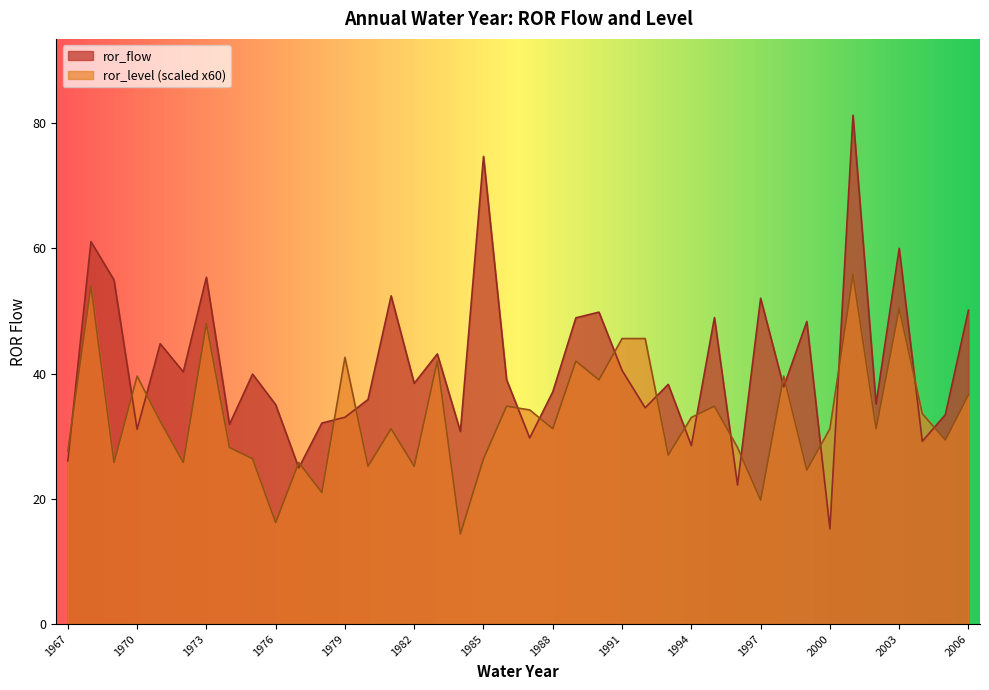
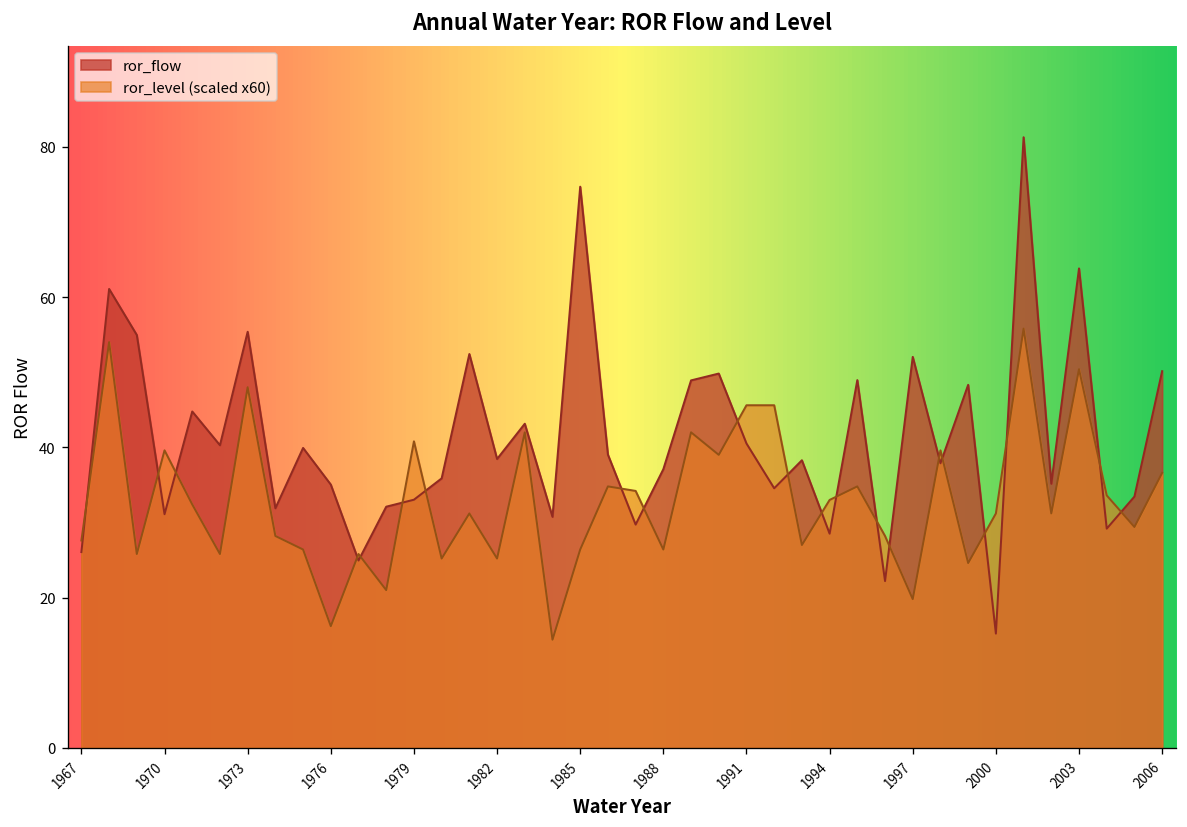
  {
    "ror_flow": {
      "1967": 26,
      "1970": 31,
      "1973": 55,
      "1976": 35,
      "1979": 33,
      "1982": 38,
      "1985": 75,
      "1988": 37,
      "1991": 41,
      "1994": 29,
      "1997": 52,
      "2000": 15,
-     "2003": 60,
+     "2003": 64,
      "2006": 50
    },
    "ror_level (scaled x60)": {
      "1967": 28,
      "1970": 40,
      "1973": 48,
      "1976": 16,
-     "1979": 43,
+     "1979": 41,
      "1982": 25,
      "1985": 26,
-     "1988": 31,
+     "1988": 26,
      "1991": 46,
      "1994": 33,
      "1997": 20,
      "2000": 31,
      "2003": 50,
      "2006": 37
    }
  }
